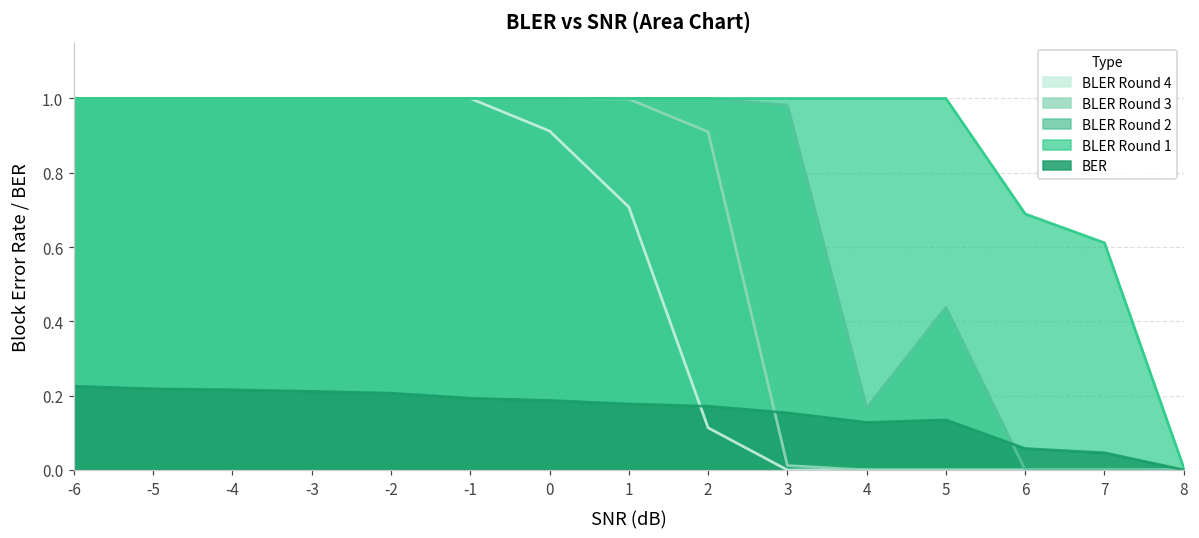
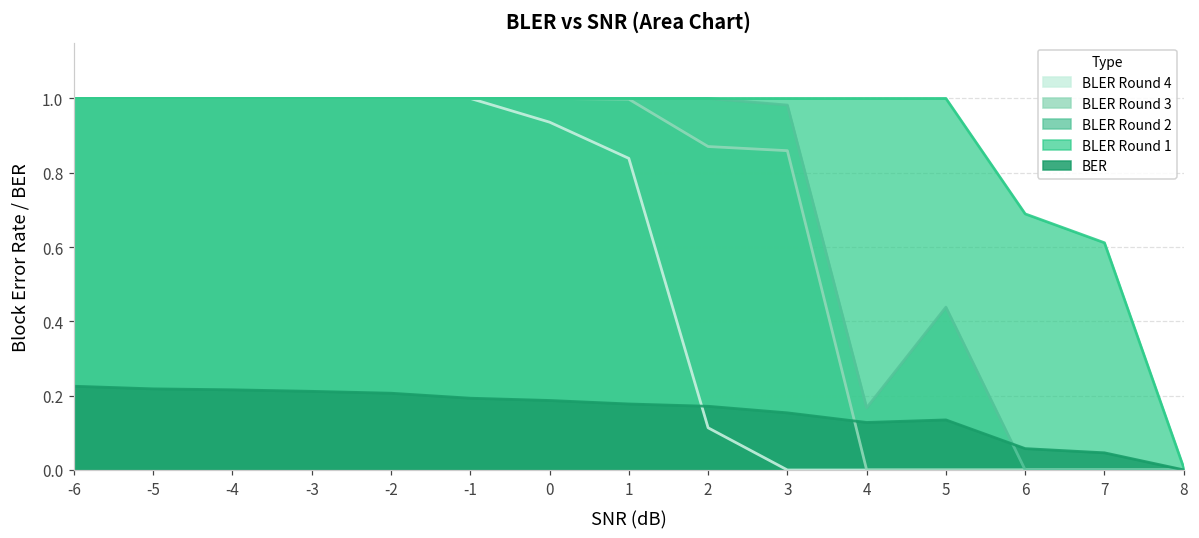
  {
    "BLER Round 4": {
-     "0": 0.91,
-     "1": 0.71,
+     "0": 0.94,
+     "1": 0.84,
      "2": 0.11,
      "3": 0.00
    },
    "BLER Round 3": {
-     "2": 0.91,
-     "3": 0.01
+     "2": 0.87,
+     "3": 0.86
    }
  }
